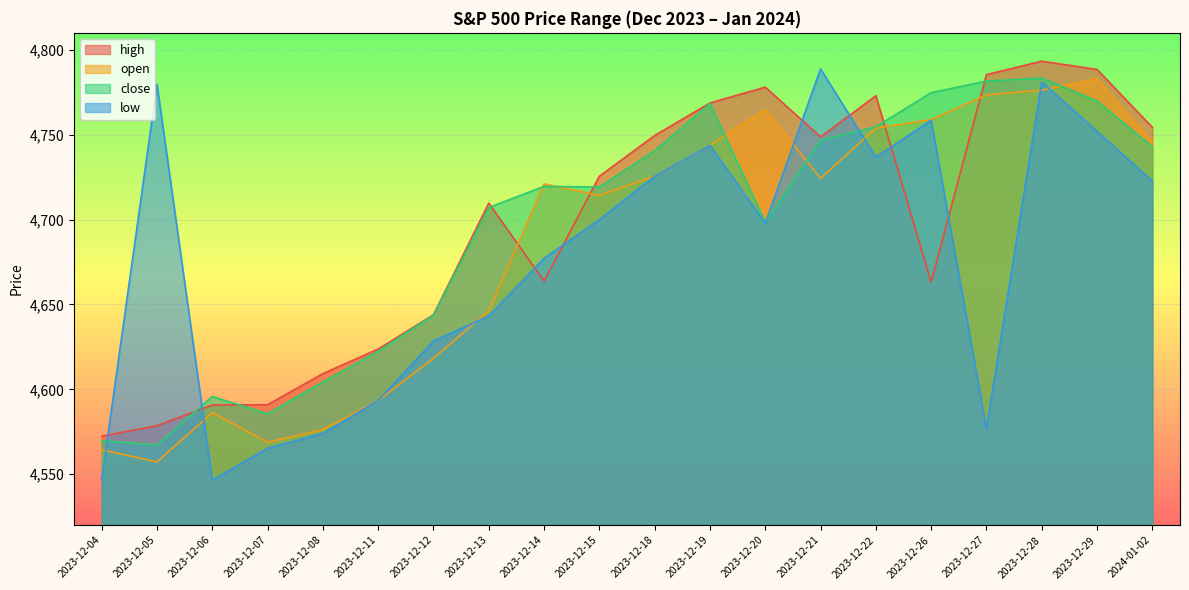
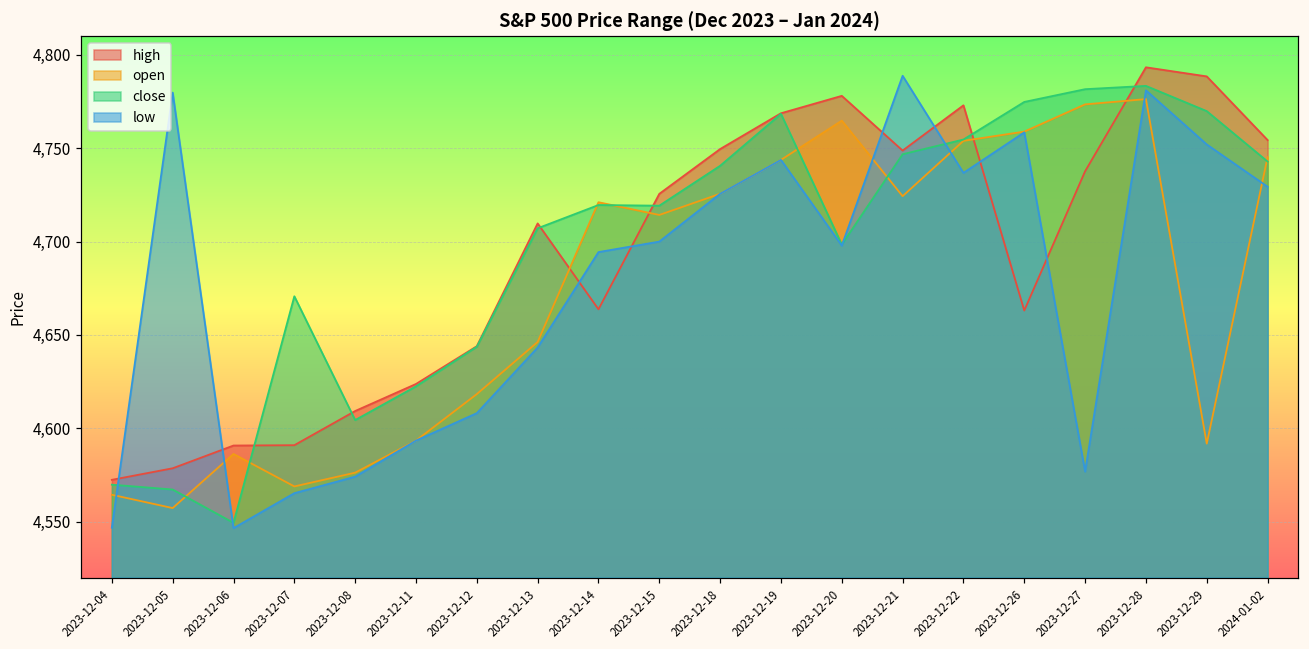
  {
    "high": {
      "2023-12-04": "4,572",
      "2023-12-05": "4,579",
      "2023-12-06": "4,591",
      "2023-12-07": "4,591",
      "2023-12-08": "4,609",
      "2023-12-13": "4,710",
      "2023-12-14": "4,664",
      "2023-12-15": "4,726",
      "2023-12-18": "4,750",
      "2023-12-20": "4,778",
      "2023-12-21": "4,749",
      "2023-12-22": "4,773",
      "2023-12-26": "4,663",
-     "2023-12-27": "4,785",
+     "2023-12-27": "4,738",
      "2023-12-28": "4,793",
      "2023-12-29": "4,788",
      "2024-01-02": "4,754"
    },
    "open": {
      "2023-12-04": "4,564",
      "2023-12-05": "4,557",
      "2023-12-06": "4,586",
      "2023-12-07": "4,569",
      "2023-12-08": "4,576",
      "2023-12-12": "4,618",
      "2023-12-13": "4,646",
      "2023-12-15": "4,714",
      "2023-12-20": "4,765",
      "2023-12-21": "4,724",
      "2023-12-27": "4,773",
      "2023-12-28": "4,776",
-     "2023-12-29": "4,783",
+     "2023-12-29": "4,592",
      "2024-01-02": "4,745"
    },
    "close": {
      "2023-12-04": "4,570",
      "2023-12-05": "4,567",
-     "2023-12-06": "4,596",
-     "2023-12-07": "4,586",
+     "2023-12-06": "4,549",
+     "2023-12-07": "4,671",
      "2023-12-08": "4,604",
      "2023-12-13": "4,707",
      "2023-12-15": "4,719",
      "2023-12-18": "4,741",
      "2023-12-21": "4,747",
      "2023-12-26": "4,775",
      "2023-12-27": "4,782",
      "2023-12-28": "4,783",
      "2023-12-29": "4,770",
      "2024-01-02": "4,743"
    },
    "low": {
      "2023-12-04": "4,547",
      "2023-12-05": "4,780",
      "2023-12-06": "4,547",
      "2023-12-07": "4,565",
      "2023-12-08": "4,574",
-     "2023-12-12": "4,628",
+     "2023-12-12": "4,608",
      "2023-12-13": "4,643",
-     "2023-12-14": "4,677",
+     "2023-12-14": "4,694",
      "2023-12-15": "4,700",
      "2023-12-21": "4,789",
      "2023-12-22": "4,737",
      "2023-12-27": "4,577",
      "2023-12-28": "4,781",
      "2023-12-29": "4,752",
-     "2024-01-02": "4,723"
+     "2024-01-02": "4,729"
    }
  }
